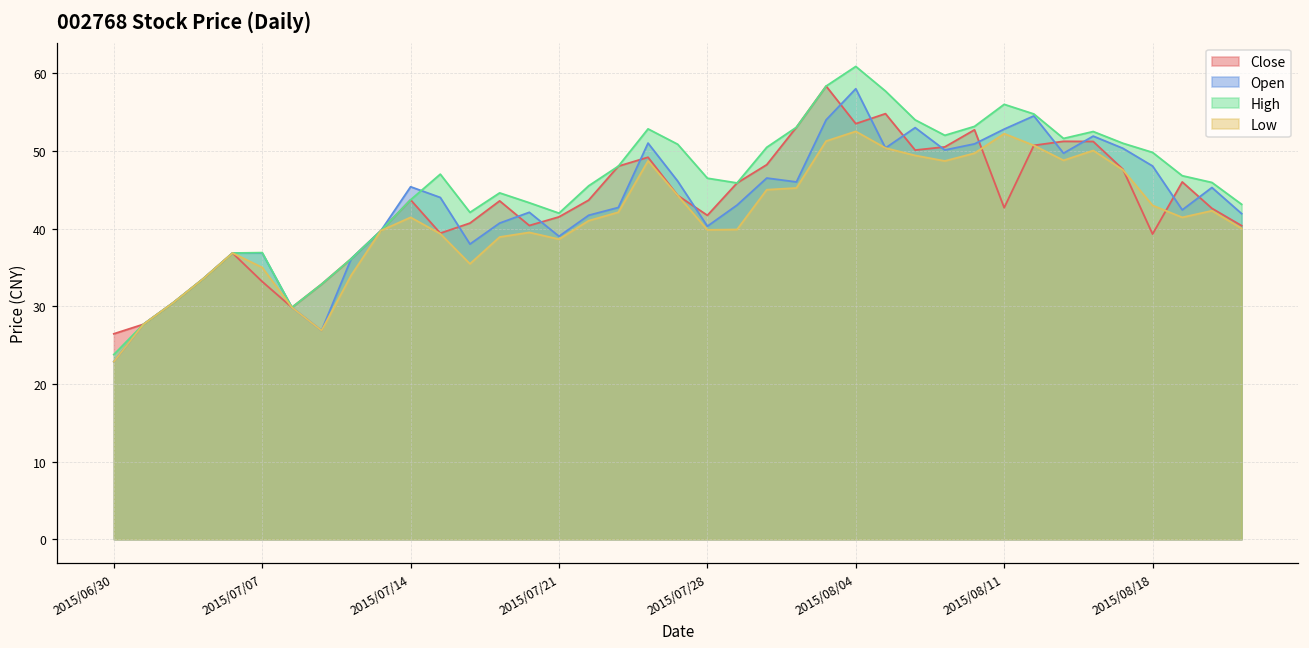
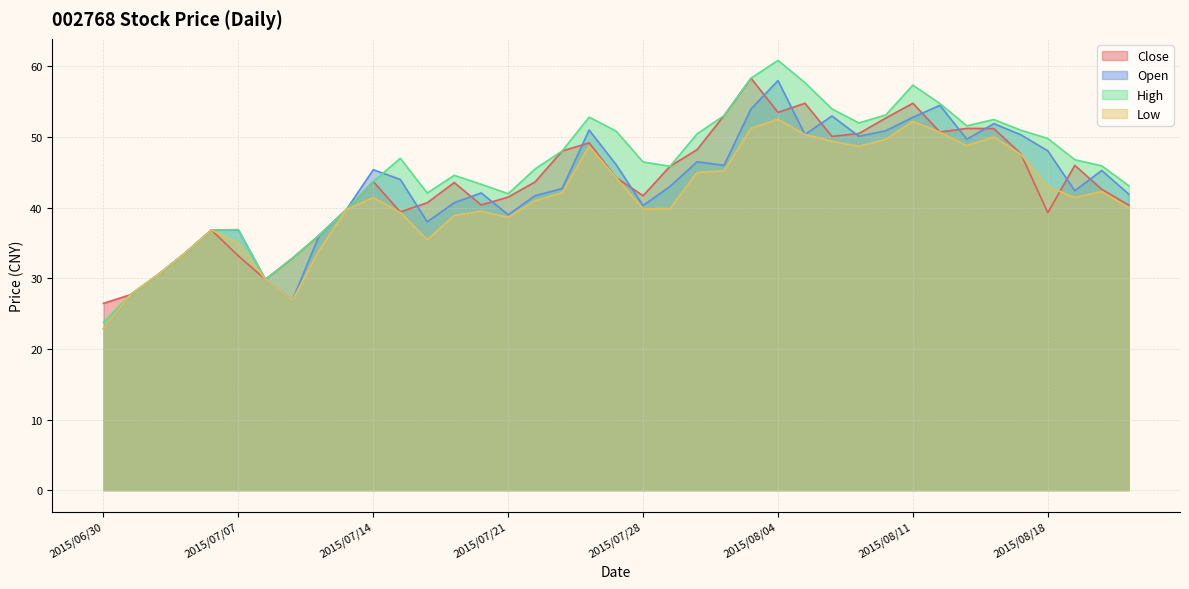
  {
    "Close": {
      "2015/06/30": 26,
      "2015/07/07": 33,
      "2015/07/21": 42,
      "2015/07/28": 42,
      "2015/08/04": 54,
-     "2015/08/11": 43,
+     "2015/08/11": 55,
      "2015/08/18": 39
    },
    "Open": {
      "2015/07/14": 45,
      "2015/07/21": 39,
      "2015/07/28": 40,
      "2015/08/04": 58,
      "2015/08/11": 53,
      "2015/08/18": 48
    },
    "High": {
      "2015/06/30": 24,
      "2015/07/21": 42,
      "2015/07/28": 46,
      "2015/08/04": 61,
-     "2015/08/11": 56,
+     "2015/08/11": 57,
      "2015/08/18": 50
    },
    "Low": {
      "2015/07/07": 35,
      "2015/07/14": 41,
      "2015/07/21": 39,
      "2015/07/28": 40,
      "2015/08/04": 53,
      "2015/08/11": 52,
      "2015/08/18": 43
    }
  }
